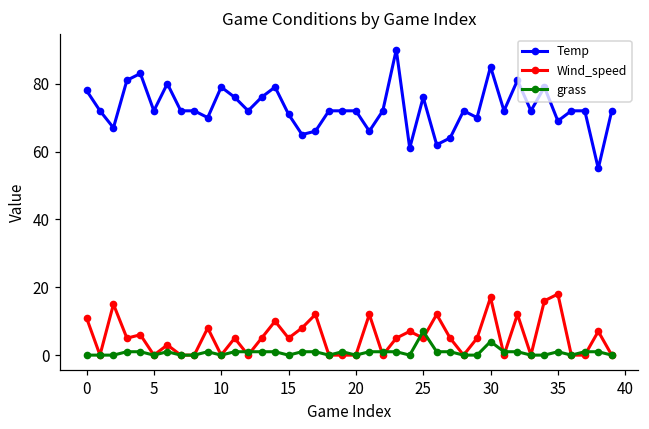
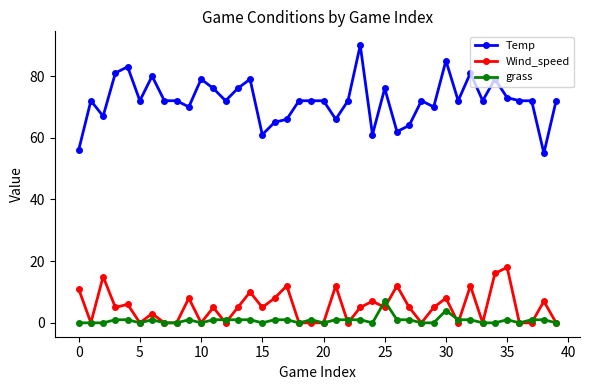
  {
    "Temp": {
-     "0": 78,
+     "0": 56,
      "5": 72,
      "10": 79,
-     "15": 71,
+     "15": 61,
      "20": 72,
      "25": 76,
      "30": 85,
-     "35": 69
+     "35": 73
    },
    "Wind_speed": {
      "0": 11,
      "15": 5,
      "25": 5,
-     "30": 17,
+     "30": 8,
      "35": 18
    },
    "grass": {
      "0": 0,
      "15": 0,
      "25": 7,
      "30": 4,
      "35": 1
    }
  }
